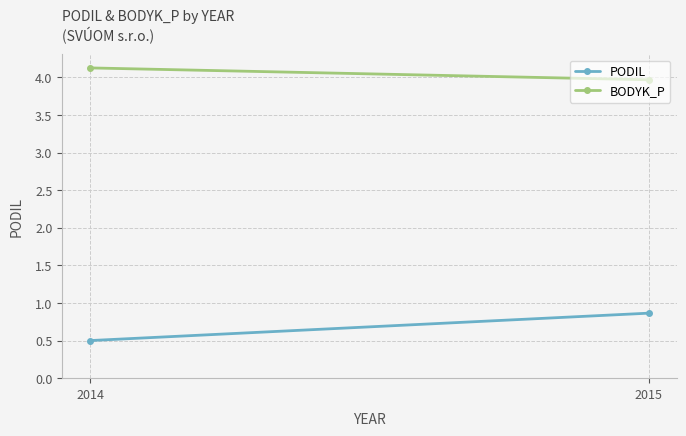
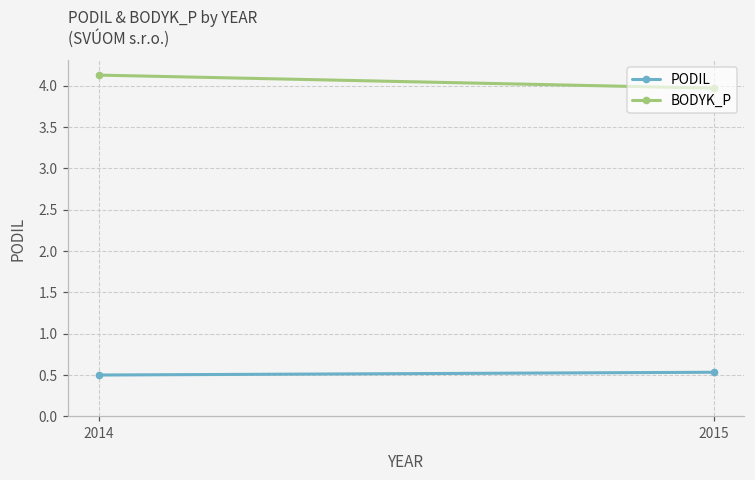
  {
    "PODIL": {
      "2014": 0.5,
-     "2015": 0.9
+     "2015": 0.5
    },
    "BODYK_P": {
      "2014": 4.1
    }
  }
